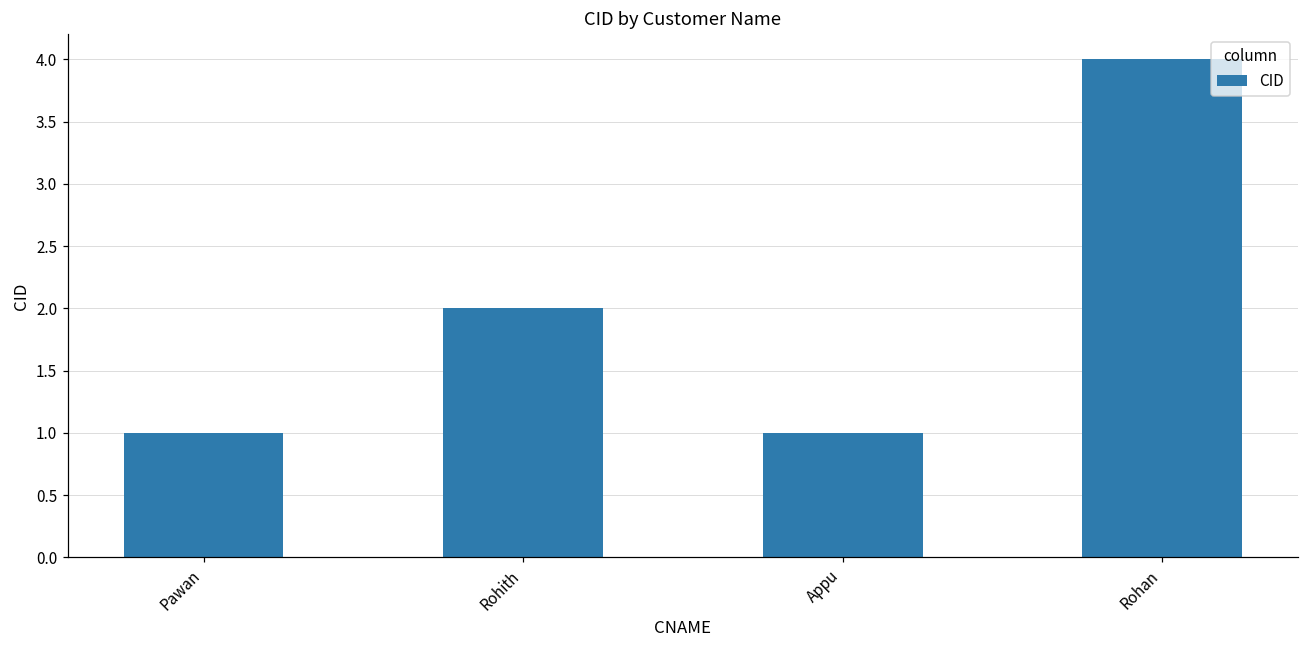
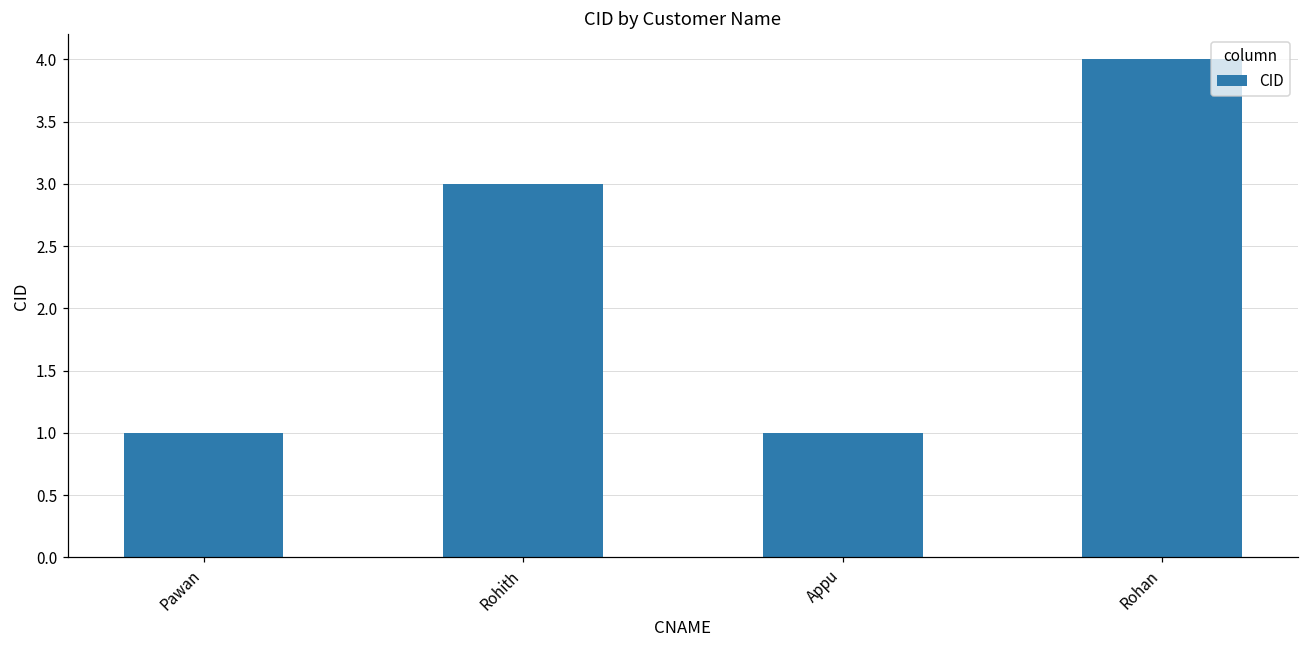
  {
    "Pawan": 1,
-   "Rohith": 2,
+   "Rohith": 3,
    "Appu": 1,
    "Rohan": 4
  }
